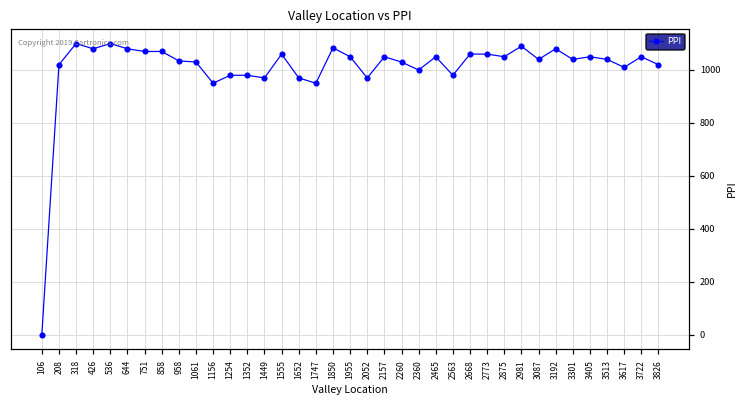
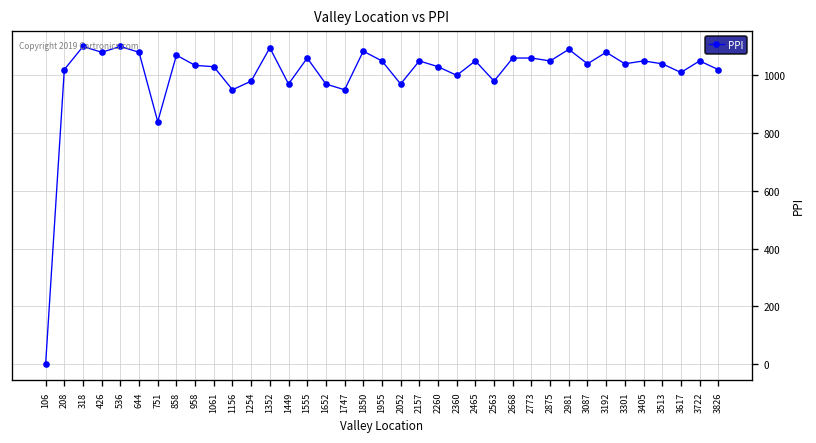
  {
    "106": 0,
    "208": 1020,
    "426": 1080,
    "644": 1080,
-   "751": 1070,
+   "751": 840,
    "858": 1070,
    "958": 1030,
    "1061": 1030,
    "1156": 950,
    "1254": 980,
-   "1352": 980,
+   "1352": 1100,
    "1449": 970,
    "1555": 1060,
    "1652": 970,
    "1747": 950,
    "1850": 1080,
    "1955": 1050,
    "2052": 970,
    "2157": 1050,
    "2260": 1030,
    "2360": 1000,
    "2465": 1050,
    "2563": 980,
    "2668": 1060,
    "2773": 1060,
    "2875": 1050,
    "2981": 1090,
    "3087": 1040,
    "3192": 1080,
    "3301": 1040,
    "3405": 1050,
    "3513": 1040,
    "3617": 1010,
    "3722": 1050,
    "3826": 1020
  }
